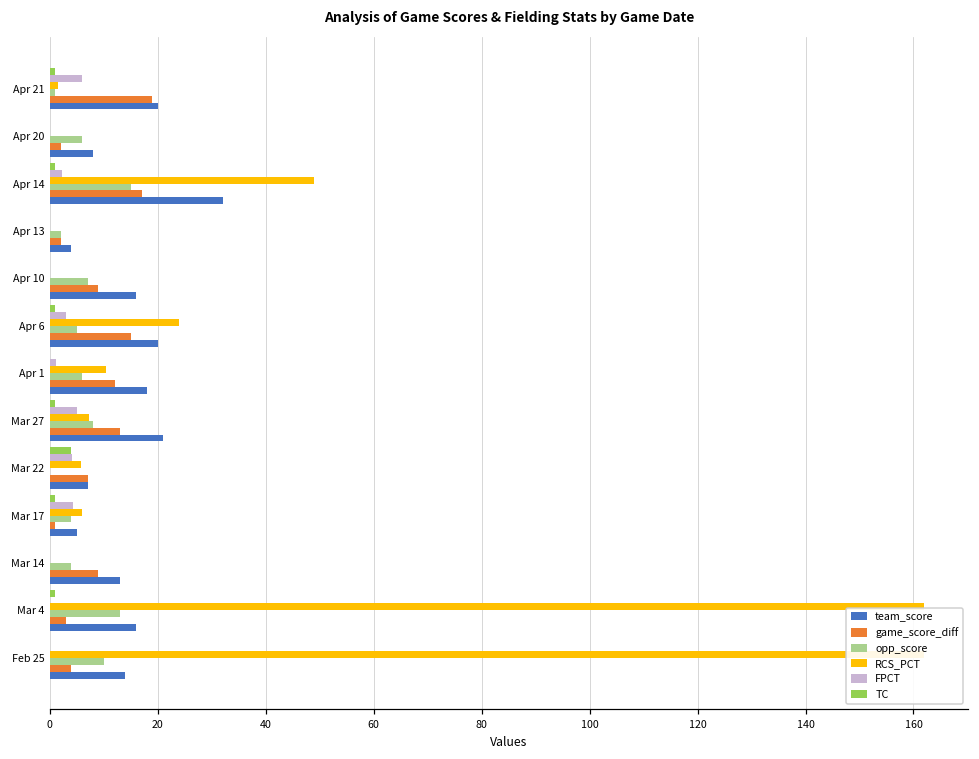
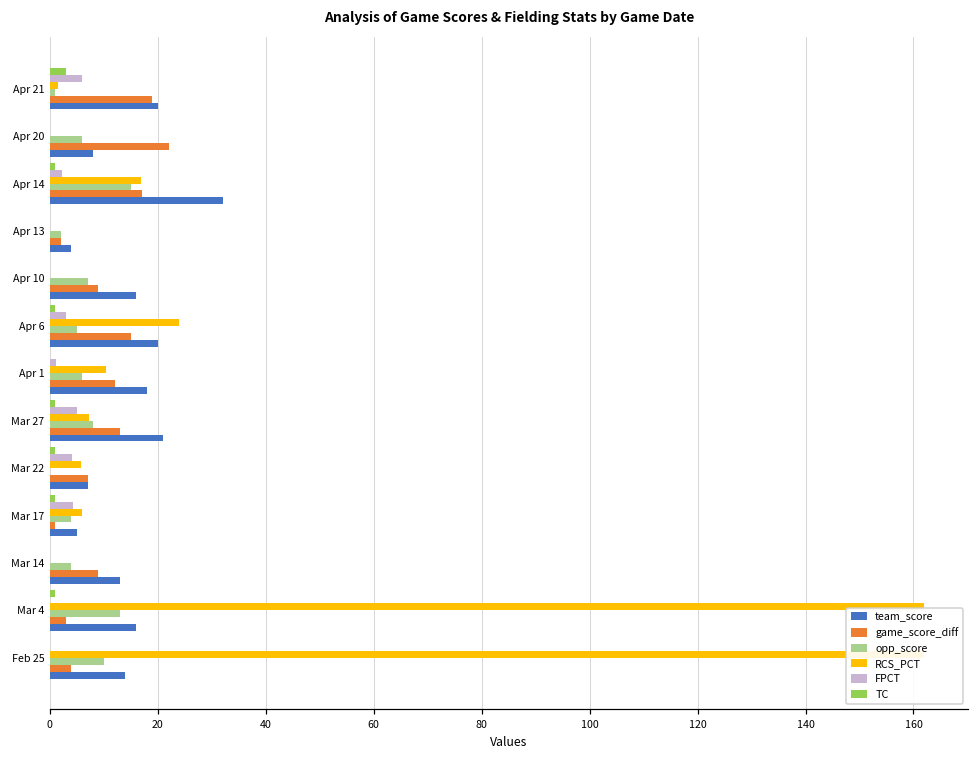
  {
    "team_score": {
      "Apr 21": 20,
      "Apr 20": 8,
      "Apr 14": 32,
      "Apr 13": 4,
      "Apr 10": 16,
      "Apr 6": 20,
      "Apr 1": 18,
      "Mar 27": 21,
      "Mar 22": 7,
      "Mar 17": 5,
      "Mar 14": 13,
      "Mar 4": 16,
      "Feb 25": 14
    },
    "game_score_diff": {
      "Apr 21": 19,
-     "Apr 20": 2,
+     "Apr 20": 22,
      "Apr 14": 17,
      "Apr 13": 2,
      "Apr 10": 9,
      "Apr 6": 15,
      "Apr 1": 12,
      "Mar 27": 13,
      "Mar 22": 7,
      "Mar 17": 1,
      "Mar 14": 9,
      "Mar 4": 3,
      "Feb 25": 4
    },
    "opp_score": {
      "Apr 21": 1,
      "Apr 20": 6,
      "Apr 14": 15,
      "Apr 13": 2,
      "Apr 10": 7,
      "Apr 6": 5,
      "Apr 1": 6,
      "Mar 27": 8,
      "Mar 22": 0,
      "Mar 17": 4,
      "Mar 14": 4,
      "Mar 4": 13,
      "Feb 25": 10
    },
    "RCS_PCT": {
      "Apr 21": 2,
      "Apr 20": 0,
-     "Apr 14": 49,
+     "Apr 14": 17,
      "Apr 13": 0,
      "Apr 10": 0,
      "Apr 6": 24,
      "Apr 1": 10,
      "Mar 27": 7,
      "Mar 22": 6,
      "Mar 17": 6,
      "Mar 14": 0
    },
    "FPCT": {
      "Apr 21": 6,
      "Apr 20": 0,
      "Apr 14": 2,
      "Apr 13": 0,
      "Apr 10": 0,
      "Apr 6": 3,
      "Apr 1": 1,
      "Mar 27": 5,
      "Mar 22": 4,
      "Mar 17": 4,
      "Mar 14": 0
    },
    "TC": {
-     "Apr 21": 1,
+     "Apr 21": 3,
      "Apr 20": 0,
      "Apr 14": 1,
      "Apr 13": 0,
      "Apr 10": 0,
      "Apr 6": 1,
      "Apr 1": 0,
      "Mar 27": 1,
-     "Mar 22": 4,
+     "Mar 22": 1,
      "Mar 17": 1,
      "Mar 14": 0,
      "Mar 4": 1,
      "Feb 25": 0
    }
  }
